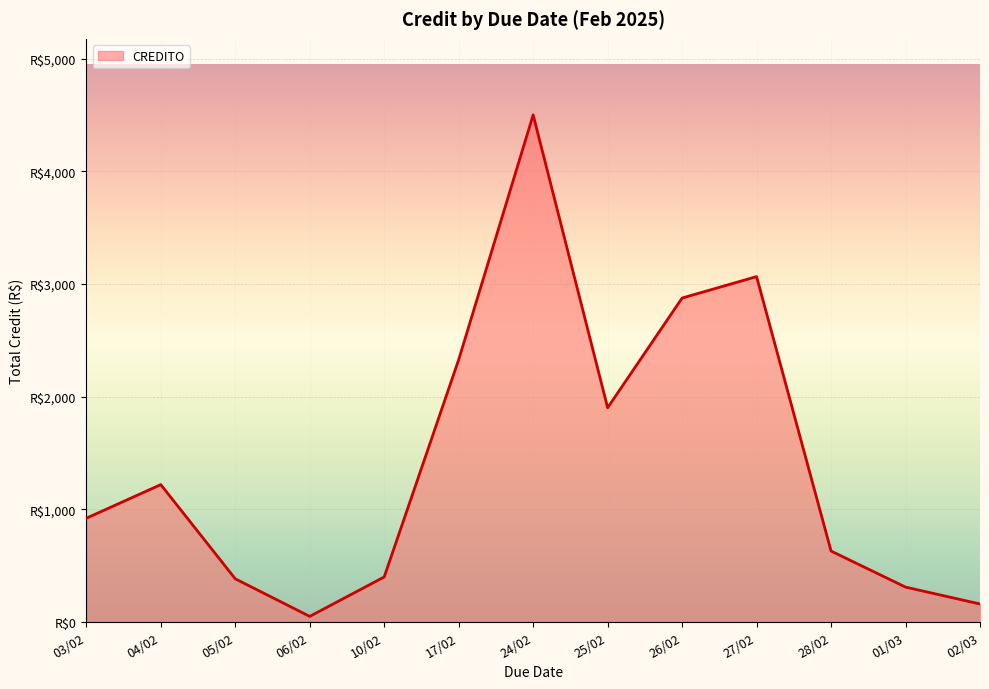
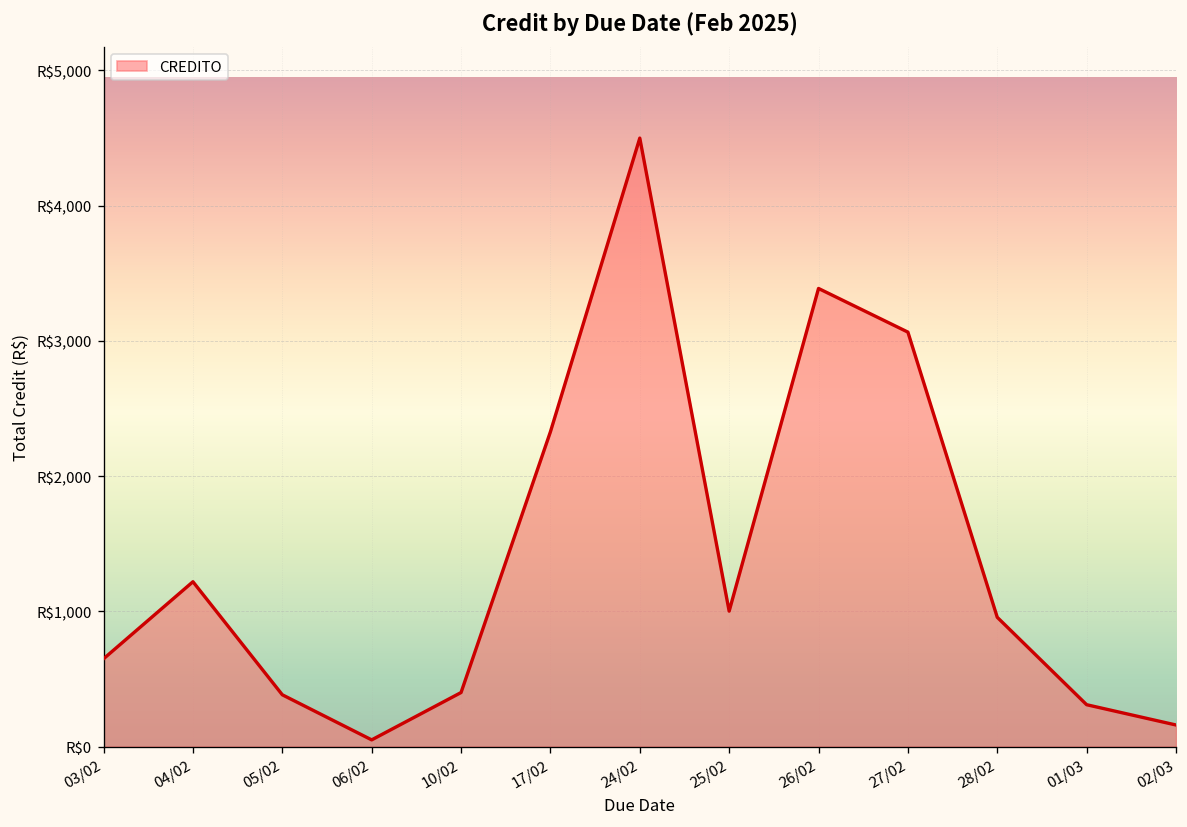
  {
-   "03/02": "R$920",
+   "03/02": "R$650",
    "04/02": "R$1,220",
    "05/02": "R$380",
    "06/02": "R$50",
    "10/02": "R$400",
    "17/02": "R$2,330",
    "24/02": "R$4,500",
-   "25/02": "R$1,900",
-   "26/02": "R$2,880",
+   "25/02": "R$1,000",
+   "26/02": "R$3,390",
    "27/02": "R$3,070",
-   "28/02": "R$630",
+   "28/02": "R$960",
    "01/03": "R$310",
    "02/03": "R$160"
  }
